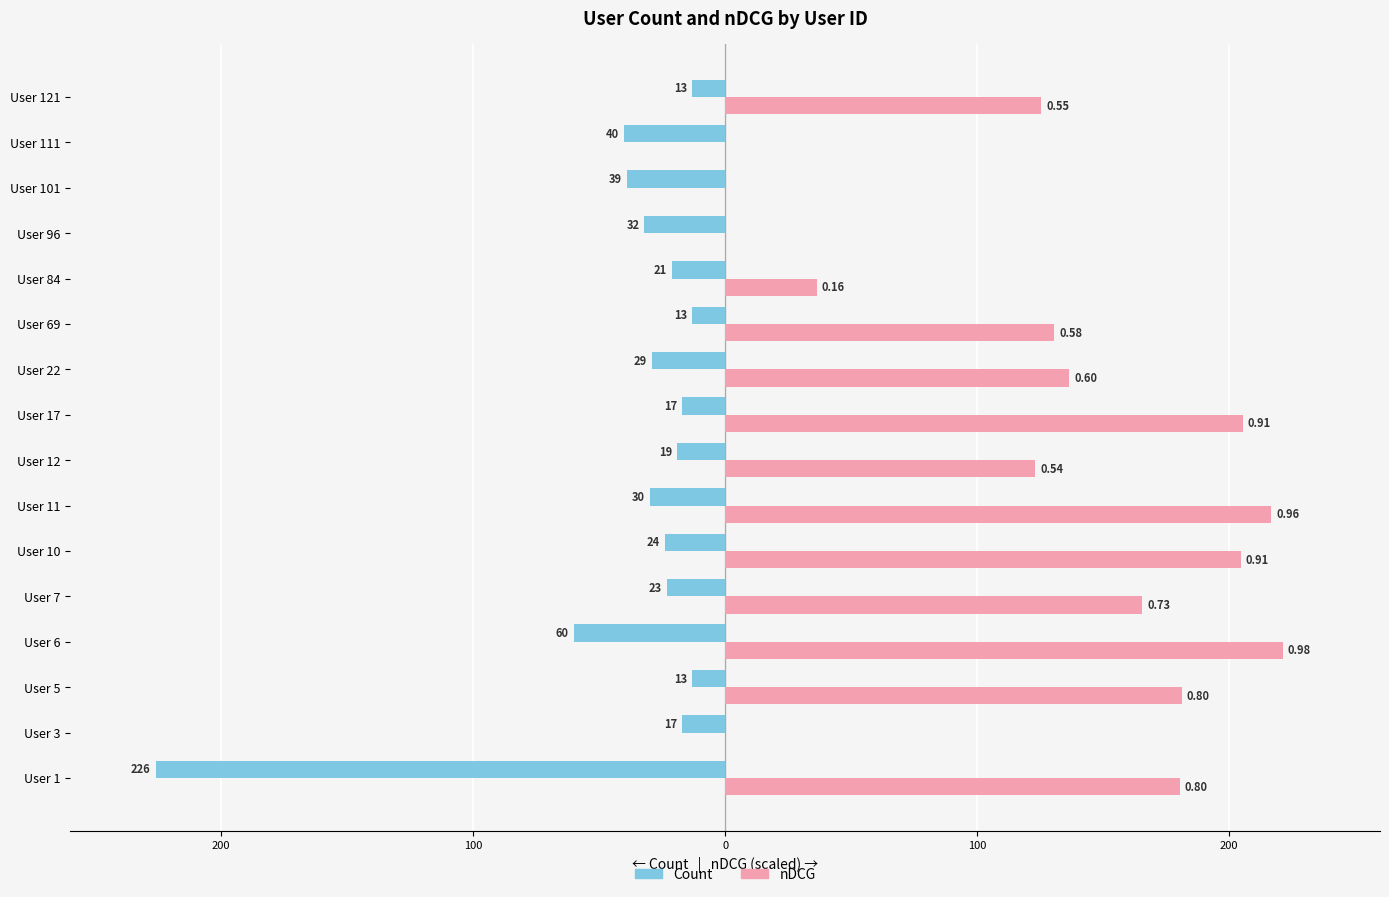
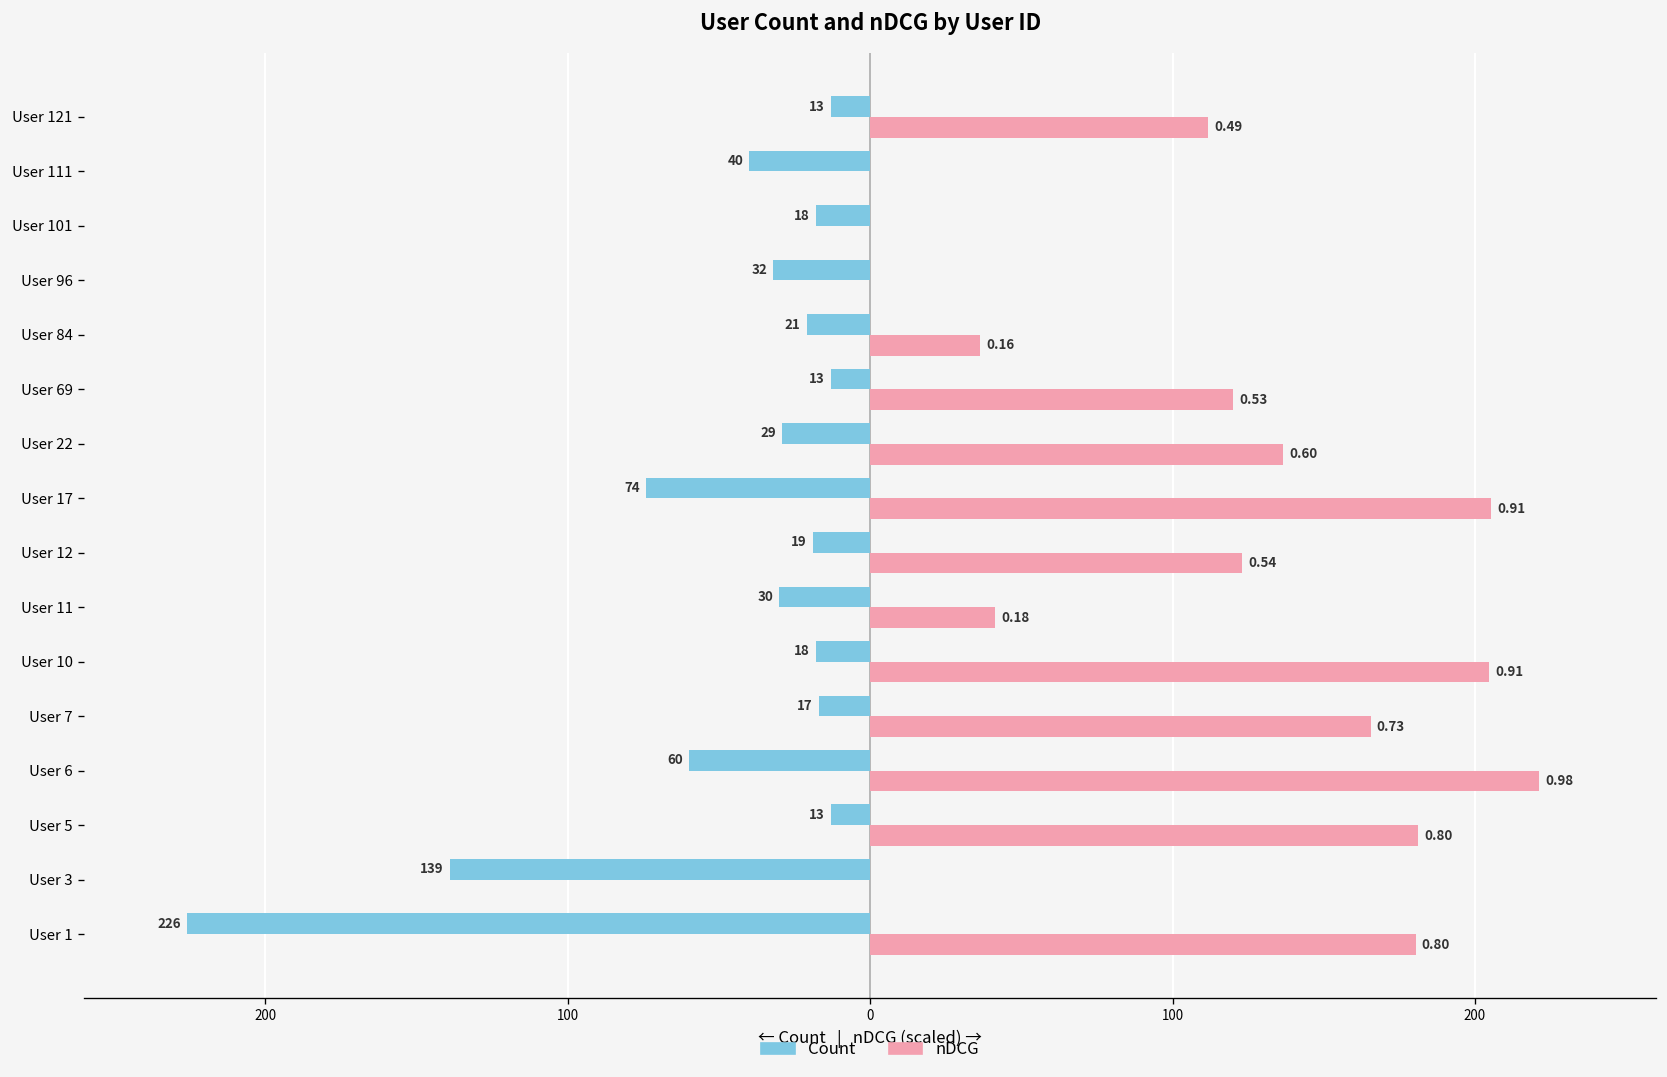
  {
    "Count": {
-     "User 101": 39,
-     "User 17": 17,
-     "User 10": 24,
-     "User 7": 23,
-     "User 3": 17
+     "User 101": 18,
+     "User 17": 74,
+     "User 10": 18,
+     "User 7": 17,
+     "User 3": 139
    },
    "nDCG": {
-     "User 121": 0.55,
-     "User 69": 0.58,
-     "User 11": 0.96
+     "User 121": 0.49,
+     "User 69": 0.53,
+     "User 11": 0.18
    }
  }
